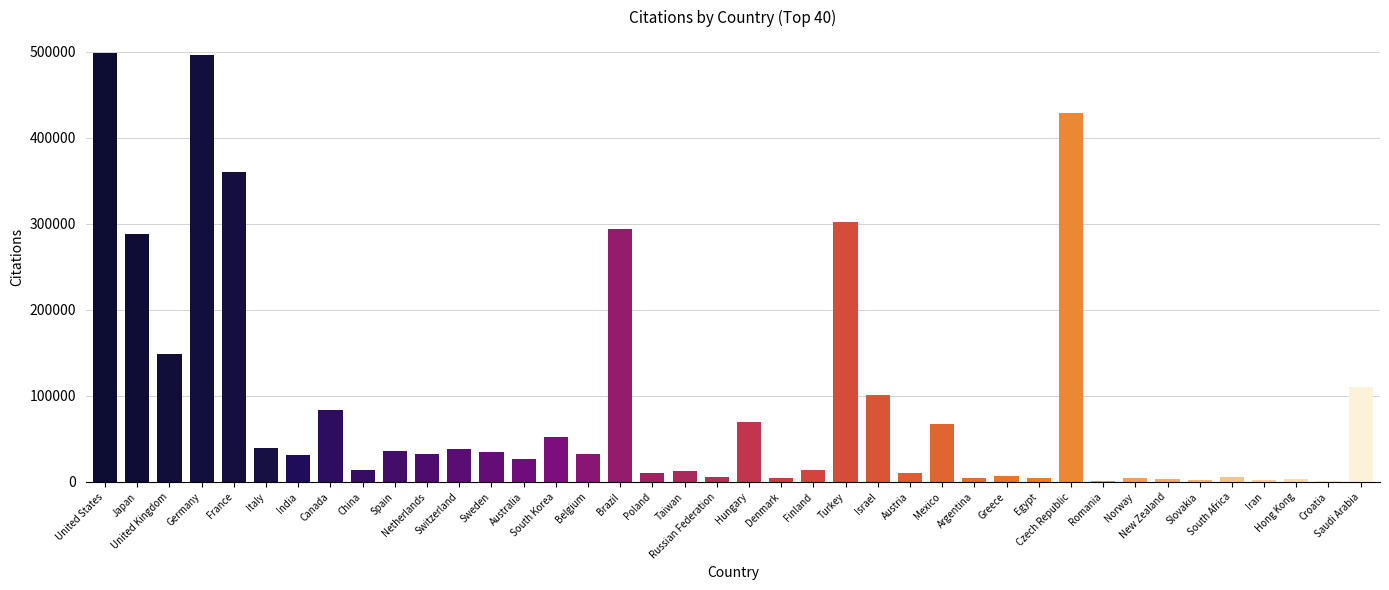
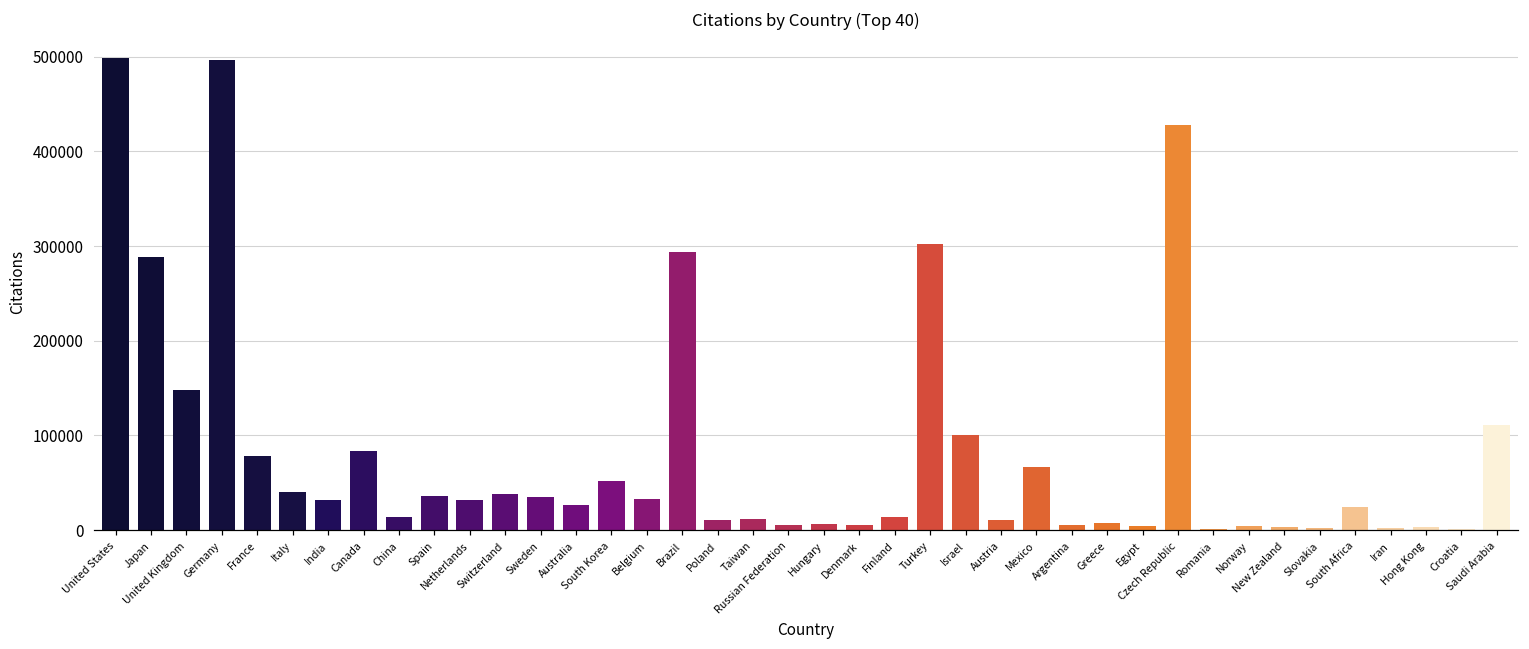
  {
    "United States": 500000,
    "Japan": 290000,
    "United Kingdom": 150000,
    "Germany": 500000,
-   "France": 360000,
+   "France": 80000,
    "Italy": 40000,
    "India": 30000,
    "Canada": 80000,
    "China": 10000,
    "Spain": 40000,
    "Netherlands": 30000,
    "Switzerland": 40000,
    "Sweden": 30000,
    "Australia": 30000,
    "South Korea": 50000,
    "Belgium": 30000,
    "Brazil": 290000,
    "Poland": 10000,
    "Taiwan": 10000,
    "Russian Federation": 10000,
-   "Hungary": 70000,
+   "Hungary": 10000,
    "Denmark": 10000,
    "Finland": 10000,
    "Turkey": 300000,
    "Israel": 100000,
    "Austria": 10000,
    "Mexico": 70000,
    "Argentina": 0,
    "Greece": 10000,
    "Egypt": 0,
    "Czech Republic": 430000,
    "Norway": 0,
    "New Zealand": 0,
-   "South Africa": 10000,
+   "South Africa": 20000,
    "Hong Kong": 0,
    "Saudi Arabia": 110000
  }
